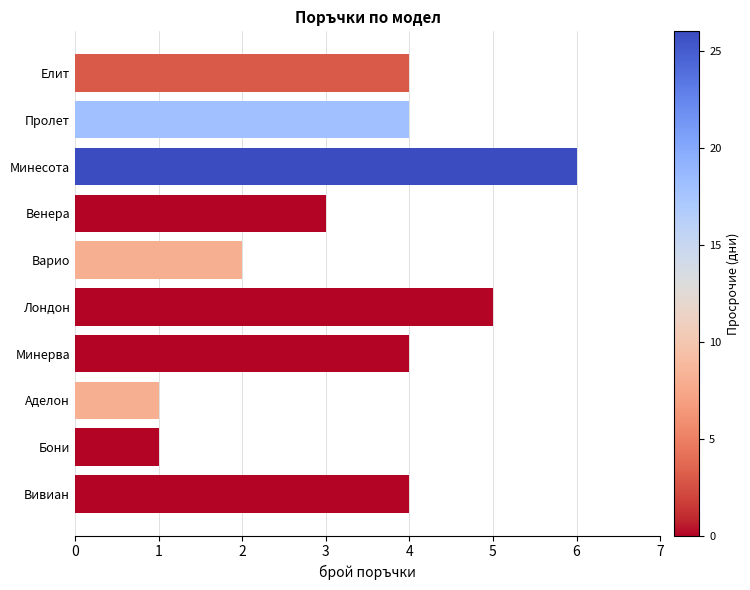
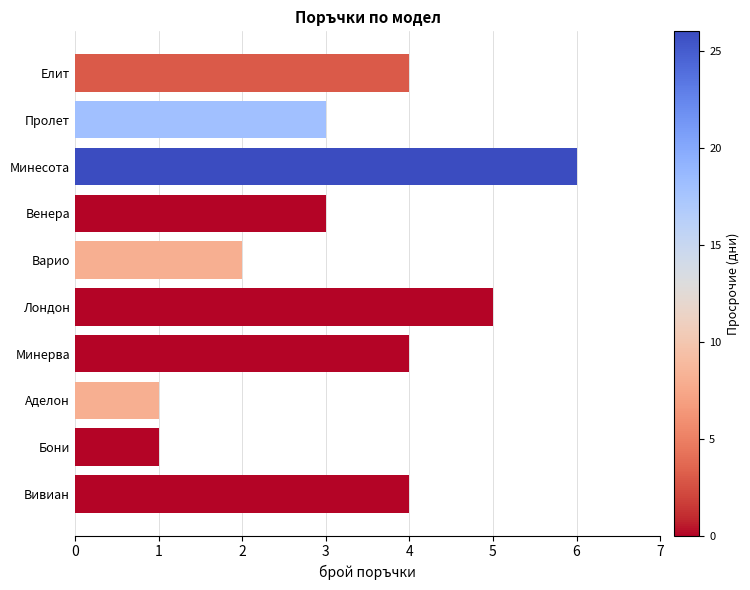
  {
    "Елит": 4,
-   "Пролет": 4,
+   "Пролет": 3,
    "Минесота": 6,
    "Венера": 3,
    "Варио": 2,
    "Лондон": 5,
    "Минерва": 4,
    "Аделон": 1,
    "Бони": 1,
    "Вивиан": 4
  }
